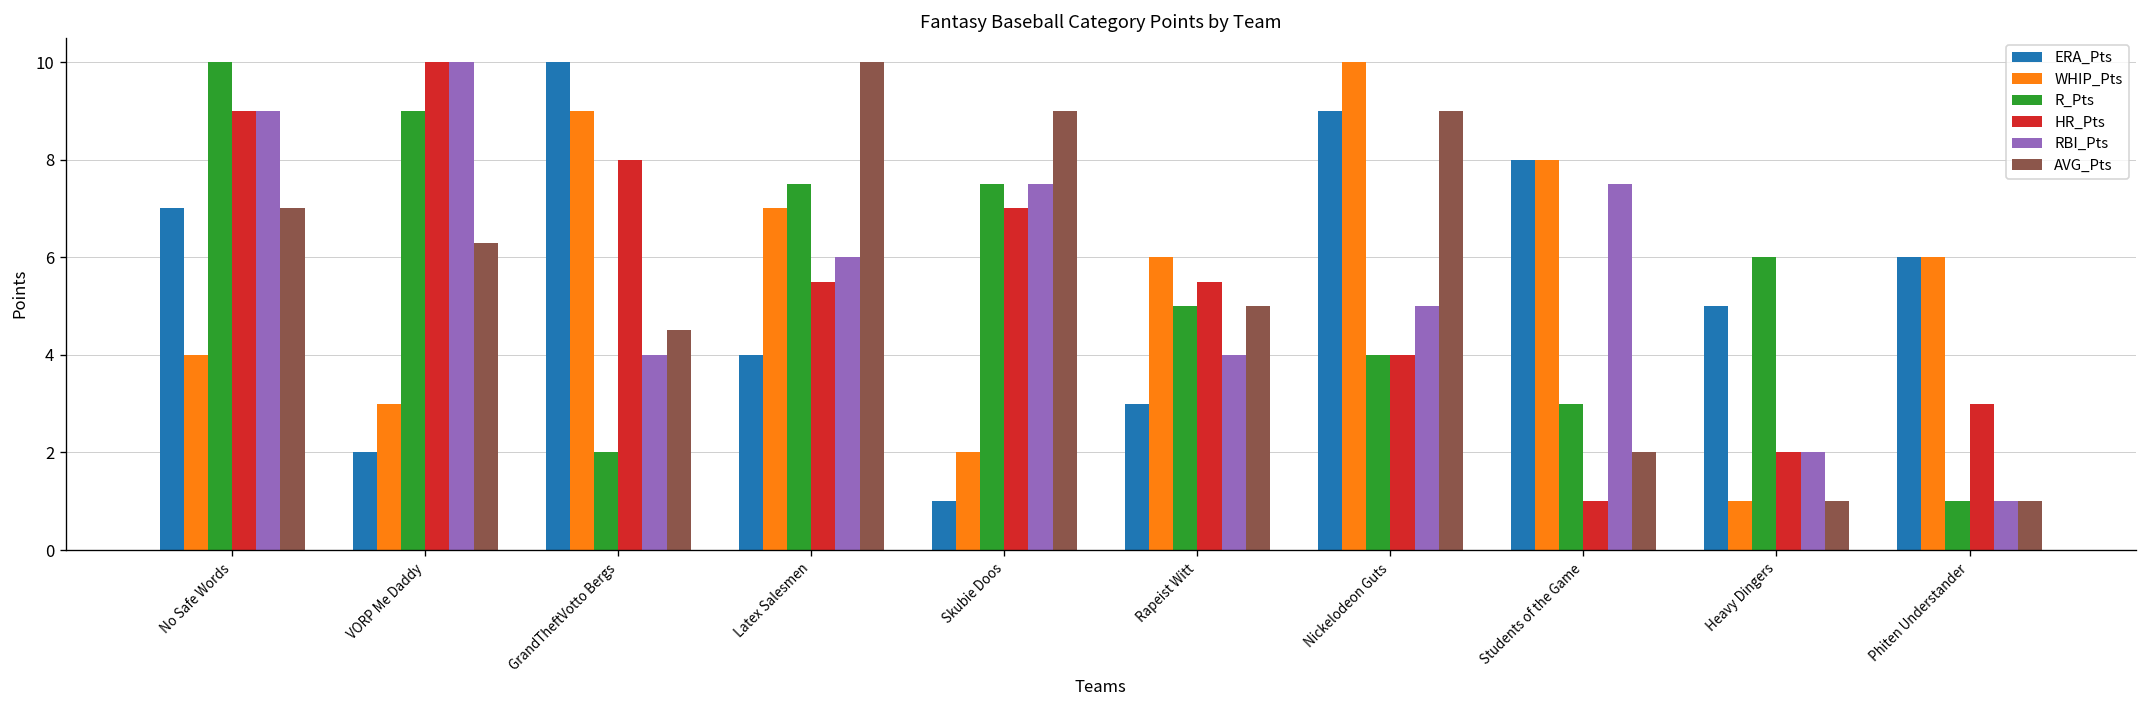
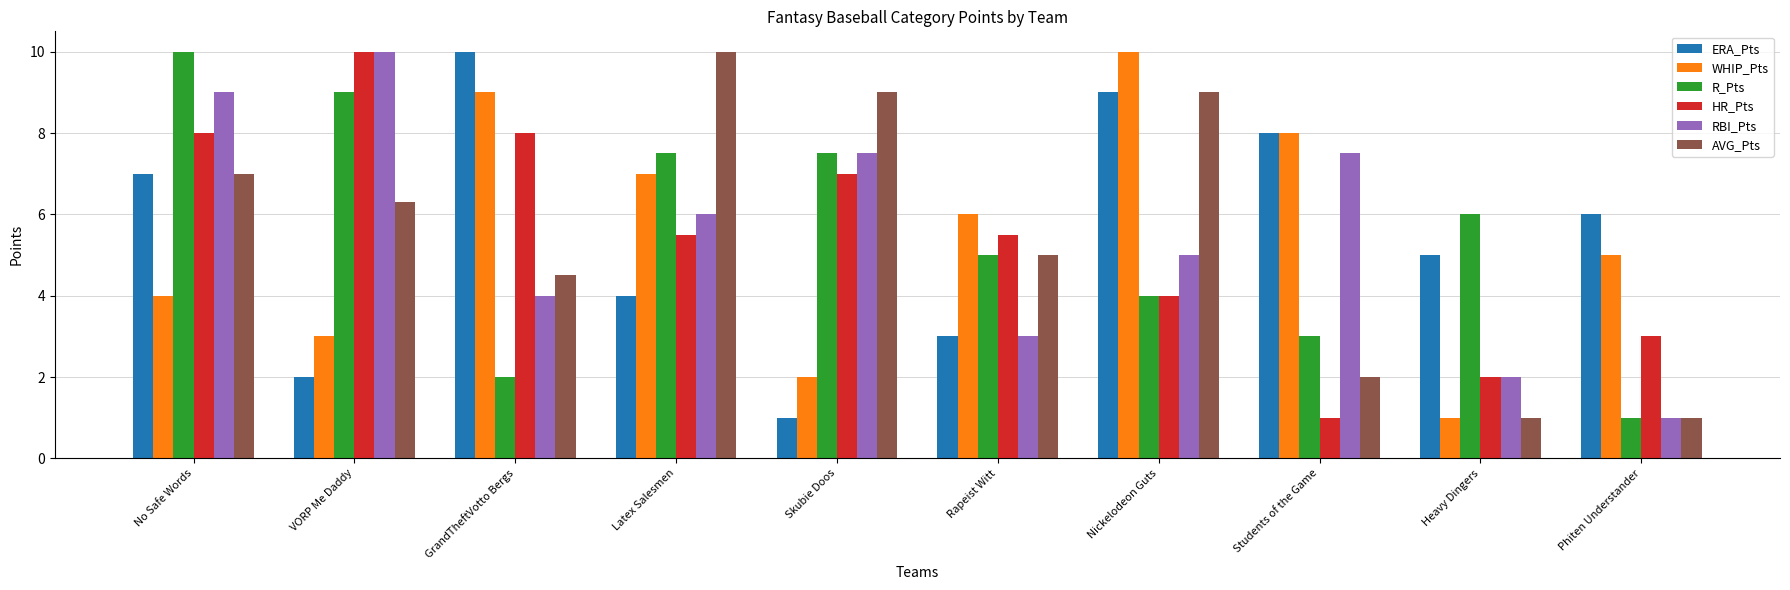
  {
    "ERA_Pts": {
      "No Safe Words": 7,
      "VORP Me Daddy": 2,
      "GrandTheftVotto Bergs": 10,
      "Latex Salesmen": 4,
      "Skubie Doos": 1,
      "Rapeist Witt": 3,
      "Nickelodeon Guts": 9,
      "Students of the Game": 8,
      "Heavy Dingers": 5,
      "Phiten Understander": 6
    },
    "WHIP_Pts": {
      "No Safe Words": 4,
      "VORP Me Daddy": 3,
      "GrandTheftVotto Bergs": 9,
      "Latex Salesmen": 7,
      "Skubie Doos": 2,
      "Rapeist Witt": 6,
      "Nickelodeon Guts": 10,
      "Students of the Game": 8,
      "Heavy Dingers": 1,
-     "Phiten Understander": 6
+     "Phiten Understander": 5
    },
    "R_Pts": {
      "No Safe Words": 10,
      "VORP Me Daddy": 9,
      "GrandTheftVotto Bergs": 2,
      "Latex Salesmen": 7.5,
      "Skubie Doos": 7.5,
      "Rapeist Witt": 5,
      "Nickelodeon Guts": 4,
      "Students of the Game": 3,
      "Heavy Dingers": 6,
      "Phiten Understander": 1
    },
    "HR_Pts": {
-     "No Safe Words": 9,
+     "No Safe Words": 8,
      "VORP Me Daddy": 10,
      "GrandTheftVotto Bergs": 8,
      "Latex Salesmen": 5.5,
      "Skubie Doos": 7,
      "Rapeist Witt": 5.5,
      "Nickelodeon Guts": 4,
      "Students of the Game": 1,
      "Heavy Dingers": 2,
      "Phiten Understander": 3
    },
    "RBI_Pts": {
      "No Safe Words": 9,
      "VORP Me Daddy": 10,
      "GrandTheftVotto Bergs": 4,
      "Latex Salesmen": 6,
      "Skubie Doos": 7.5,
-     "Rapeist Witt": 4,
+     "Rapeist Witt": 3,
      "Nickelodeon Guts": 5,
      "Students of the Game": 7.5,
      "Heavy Dingers": 2,
      "Phiten Understander": 1
    },
    "AVG_Pts": {
      "No Safe Words": 7,
      "VORP Me Daddy": 6.3,
      "GrandTheftVotto Bergs": 4.5,
      "Latex Salesmen": 10,
      "Skubie Doos": 9,
      "Rapeist Witt": 5,
      "Nickelodeon Guts": 9,
      "Students of the Game": 2,
      "Heavy Dingers": 1,
      "Phiten Understander": 1
    }
  }
